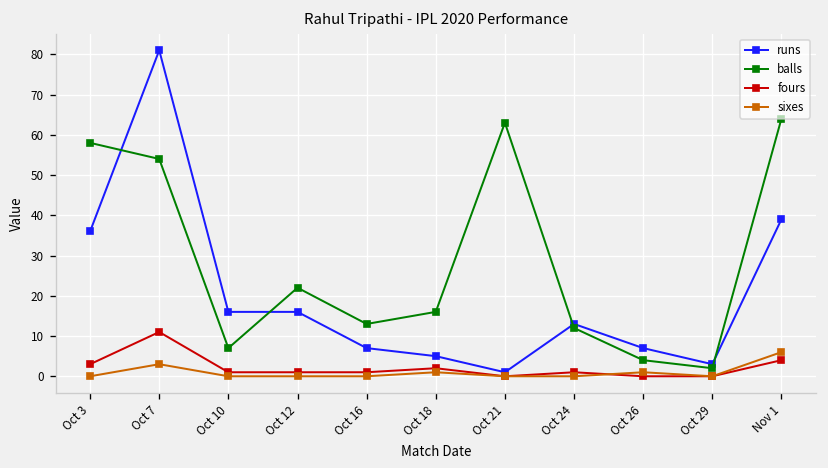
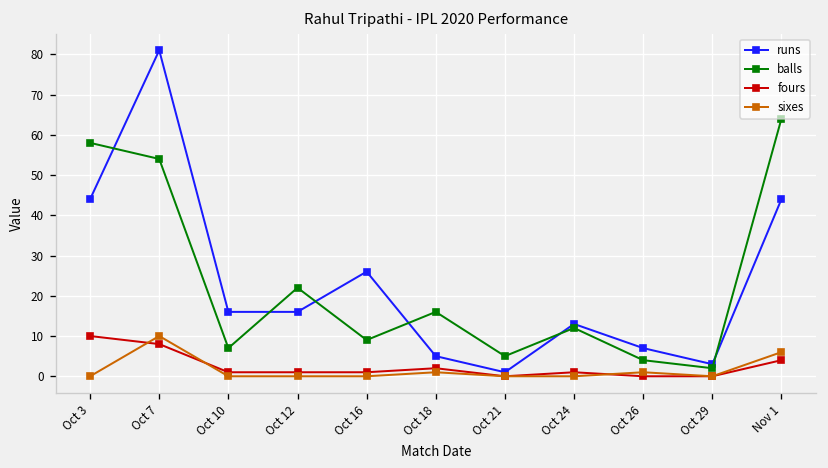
  {
    "runs": {
-     "Oct 3": 36,
+     "Oct 3": 44,
      "Oct 7": 81,
      "Oct 10": 16,
      "Oct 12": 16,
-     "Oct 16": 7,
+     "Oct 16": 26,
      "Oct 18": 5,
      "Oct 21": 1,
      "Oct 24": 13,
      "Oct 26": 7,
      "Oct 29": 3,
-     "Nov 1": 39
+     "Nov 1": 44
    },
    "balls": {
      "Oct 3": 58,
      "Oct 7": 54,
      "Oct 10": 7,
      "Oct 12": 22,
-     "Oct 16": 13,
+     "Oct 16": 9,
      "Oct 18": 16,
-     "Oct 21": 63,
+     "Oct 21": 5,
      "Oct 24": 12,
      "Oct 26": 4,
      "Oct 29": 2,
      "Nov 1": 64
    },
    "fours": {
-     "Oct 3": 3,
-     "Oct 7": 11,
+     "Oct 3": 10,
+     "Oct 7": 8,
      "Oct 10": 1,
      "Oct 12": 1,
      "Oct 16": 1,
      "Oct 18": 2,
      "Oct 24": 1,
      "Oct 26": 0,
      "Nov 1": 4
    },
    "sixes": {
      "Oct 3": 0,
-     "Oct 7": 3,
+     "Oct 7": 10,
      "Oct 10": 0,
      "Oct 12": 0,
      "Oct 16": 0,
      "Oct 18": 1,
      "Oct 24": 0,
      "Oct 26": 1,
      "Nov 1": 6
    }
  }
